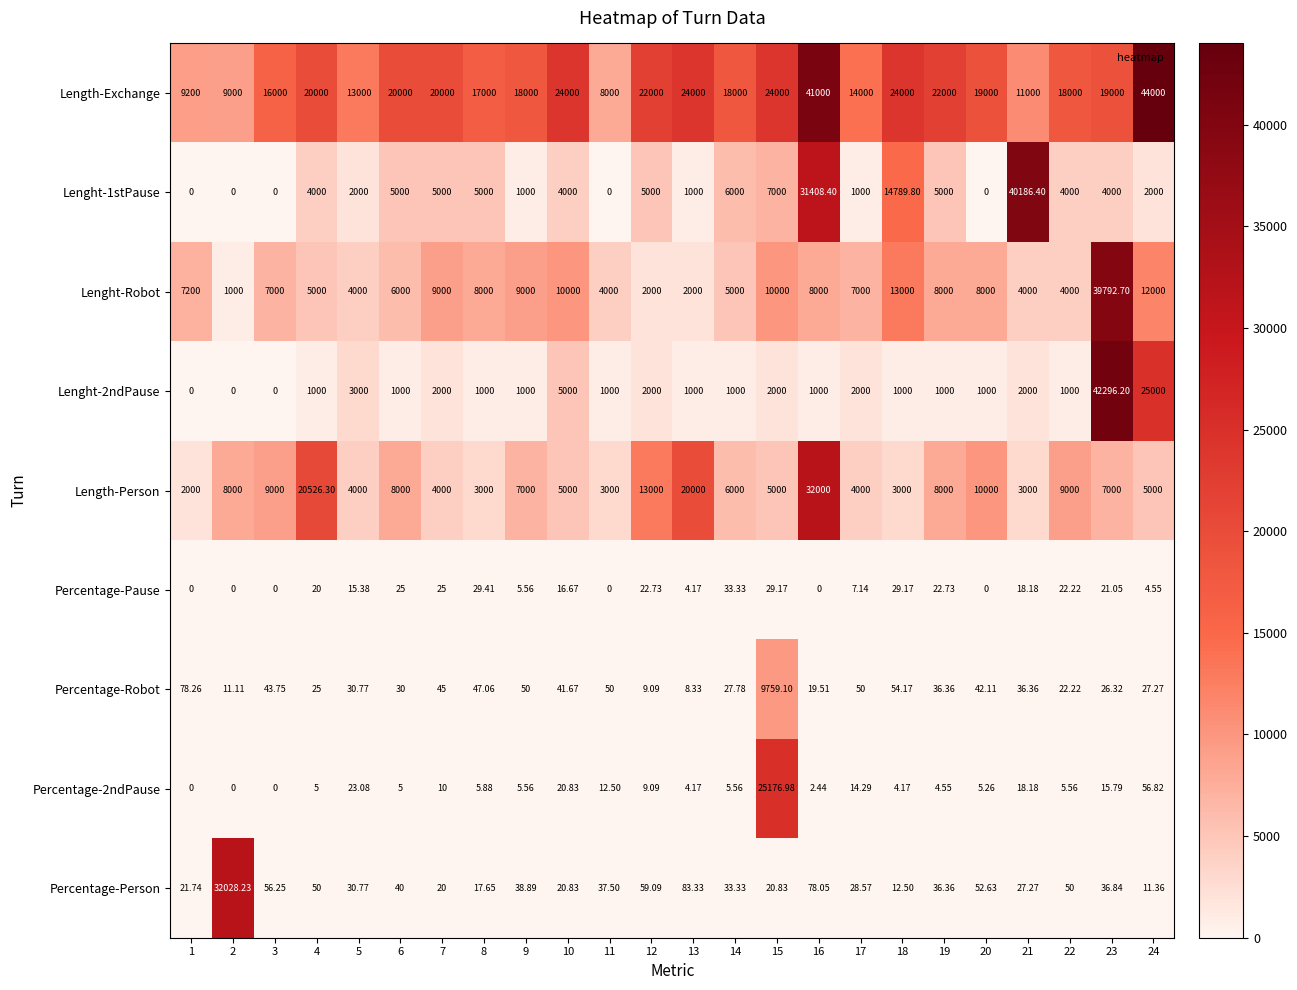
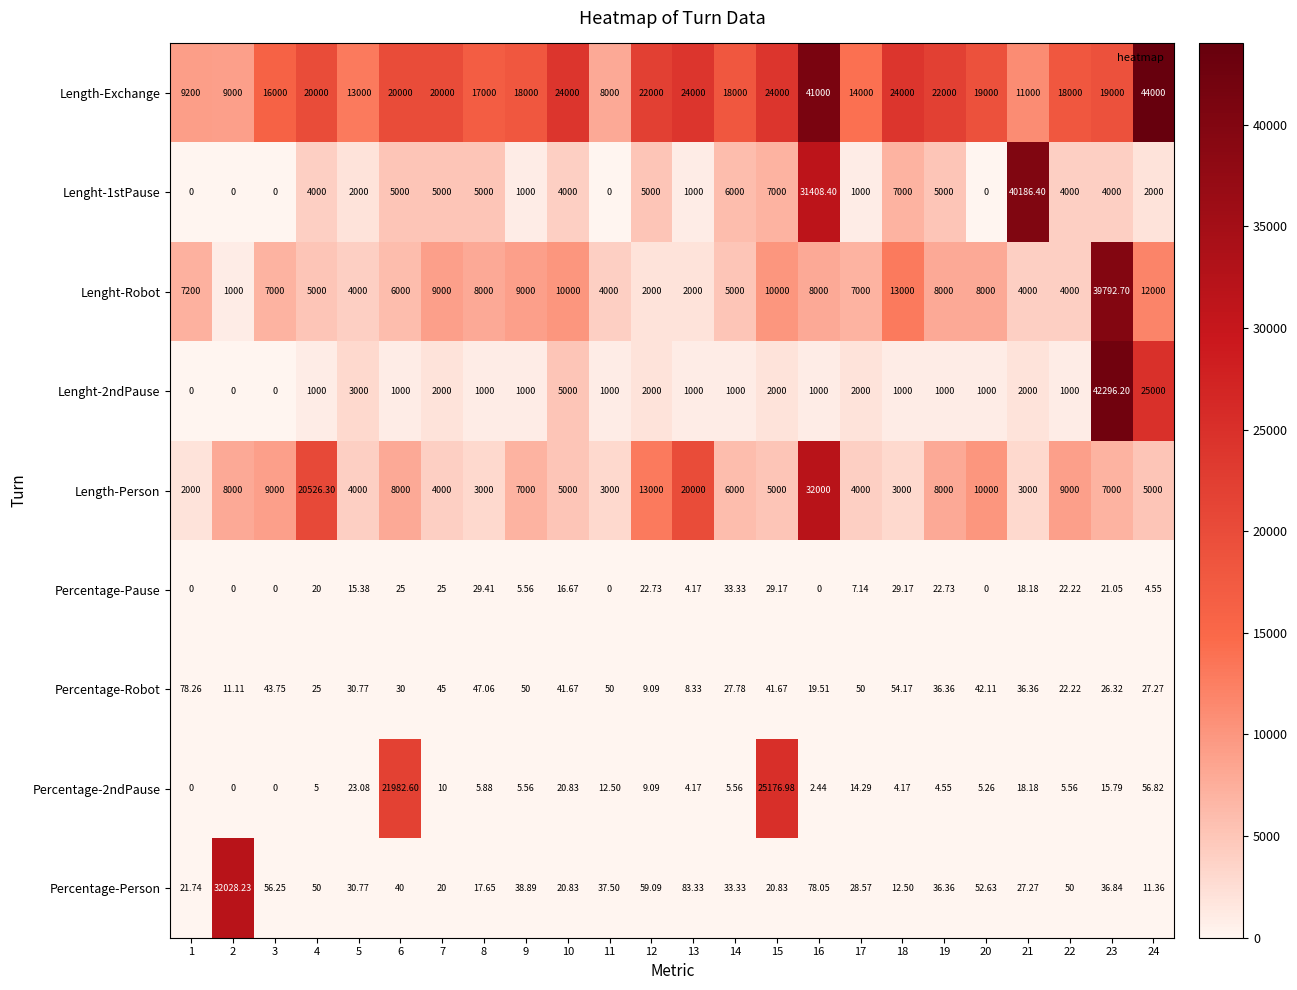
  {
    "Lenght-1stPause": {
      "1": 0,
      "2": 0,
      "3": 0,
      "4": 4000,
      "5": 2000,
      "6": 5000,
      "7": 5000,
      "8": 5000,
      "9": 1000,
      "10": 4000,
      "11": 0,
      "12": 5000,
      "13": 1000,
      "14": 6000,
      "15": 7000,
      "16": 31408.40,
      "17": 1000,
-     "18": 14789.80,
+     "18": 7000,
      "19": 5000,
      "20": 0,
      "21": 40186.40,
      "22": 4000,
      "23": 4000,
      "24": 2000
    },
    "Percentage-Robot": {
      "1": 78.26,
      "2": 11.11,
      "3": 43.75,
      "4": 25,
      "5": 30.77,
      "6": 30,
      "7": 45,
      "8": 47.06,
      "9": 50,
      "10": 41.67,
      "11": 50,
      "12": 9.09,
      "13": 8.33,
      "14": 27.78,
-     "15": 9759.10,
+     "15": 41.67,
      "16": 19.51,
      "17": 50,
      "18": 54.17,
      "19": 36.36,
      "20": 42.11,
      "21": 36.36,
      "22": 22.22,
      "23": 26.32,
      "24": 27.27
    },
    "Percentage-2ndPause": {
      "1": 0,
      "2": 0,
      "3": 0,
      "4": 5,
      "5": 23.08,
-     "6": 5,
+     "6": 21982.60,
      "7": 10,
      "8": 5.88,
      "9": 5.56,
      "10": 20.83,
      "11": 12.50,
      "12": 9.09,
      "13": 4.17,
      "14": 5.56,
      "15": 25176.98,
      "16": 2.44,
      "17": 14.29,
      "18": 4.17,
      "19": 4.55,
      "20": 5.26,
      "21": 18.18,
      "22": 5.56,
      "23": 15.79,
      "24": 56.82
    }
  }
